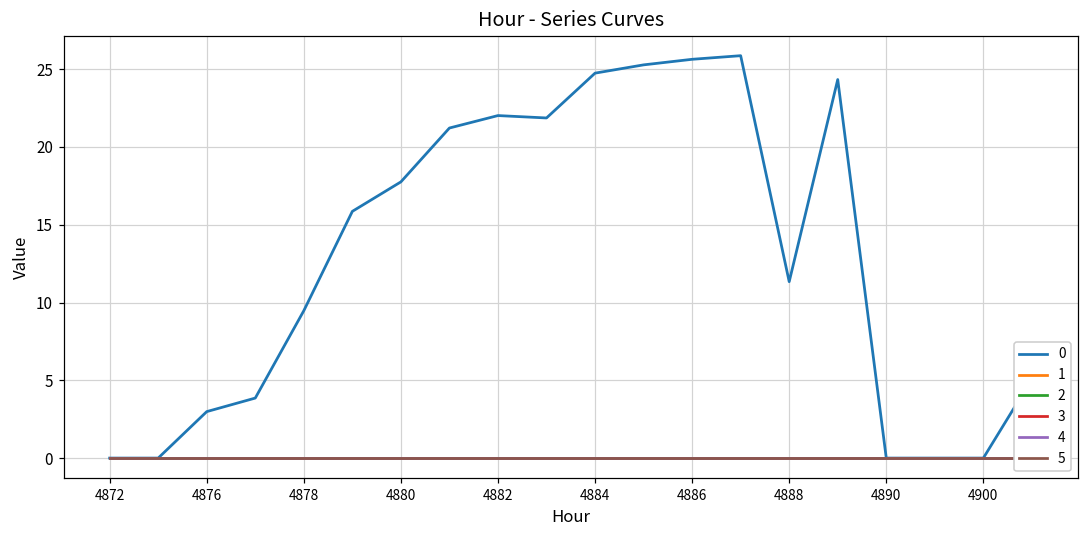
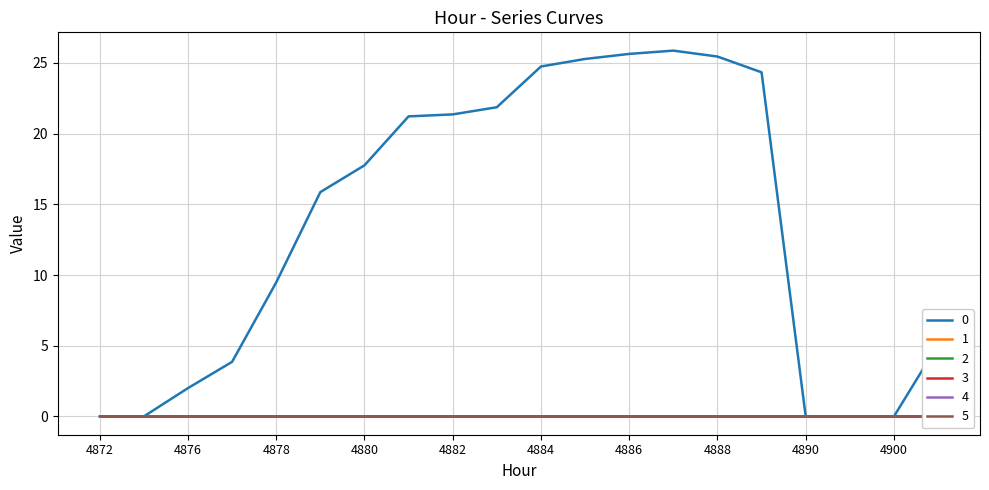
  {
    "0": {
-     "4876": 3.0,
+     "4876": 2.0,
      "4878": 9.5,
      "4880": 17.8,
-     "4882": 22.0,
+     "4882": 21.4,
      "4884": 24.7,
      "4886": 25.6,
-     "4888": 11.3
+     "4888": 25.4
    },
    "5": {
      "4876": 0.0,
      "4878": 0.0,
      "4880": 0.0,
      "4882": 0.0,
      "4884": 0.0,
      "4886": 0.0,
      "4888": 0.0
    }
  }
